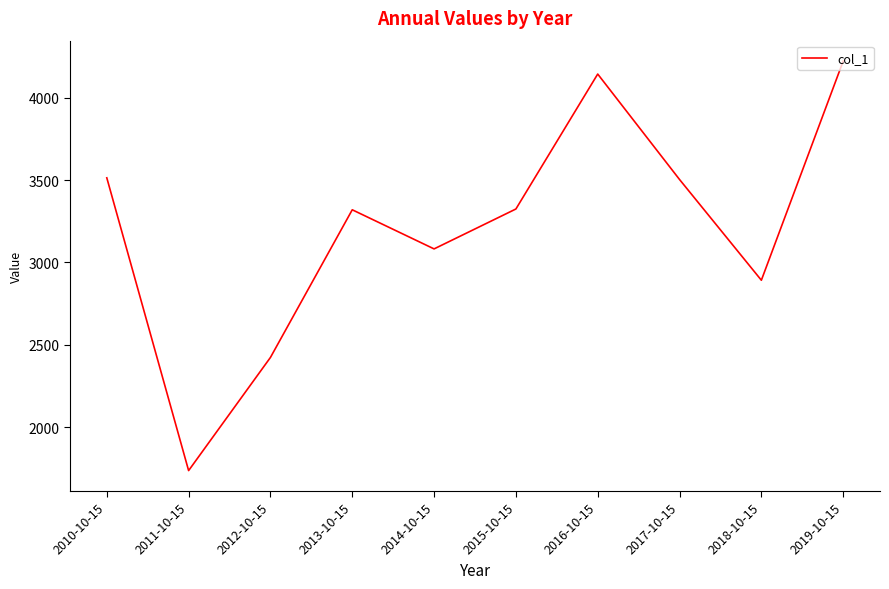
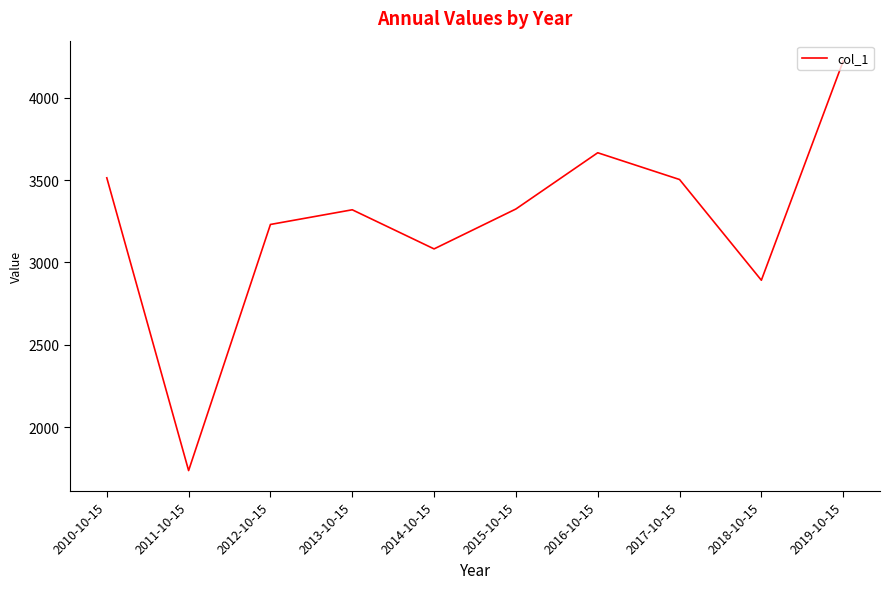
  {
    "2010-10-15": 3510,
    "2011-10-15": 1740,
-   "2012-10-15": 2420,
+   "2012-10-15": 3230,
    "2013-10-15": 3320,
    "2014-10-15": 3080,
    "2015-10-15": 3320,
-   "2016-10-15": 4140,
+   "2016-10-15": 3670,
    "2017-10-15": 3500,
    "2018-10-15": 2890
  }
